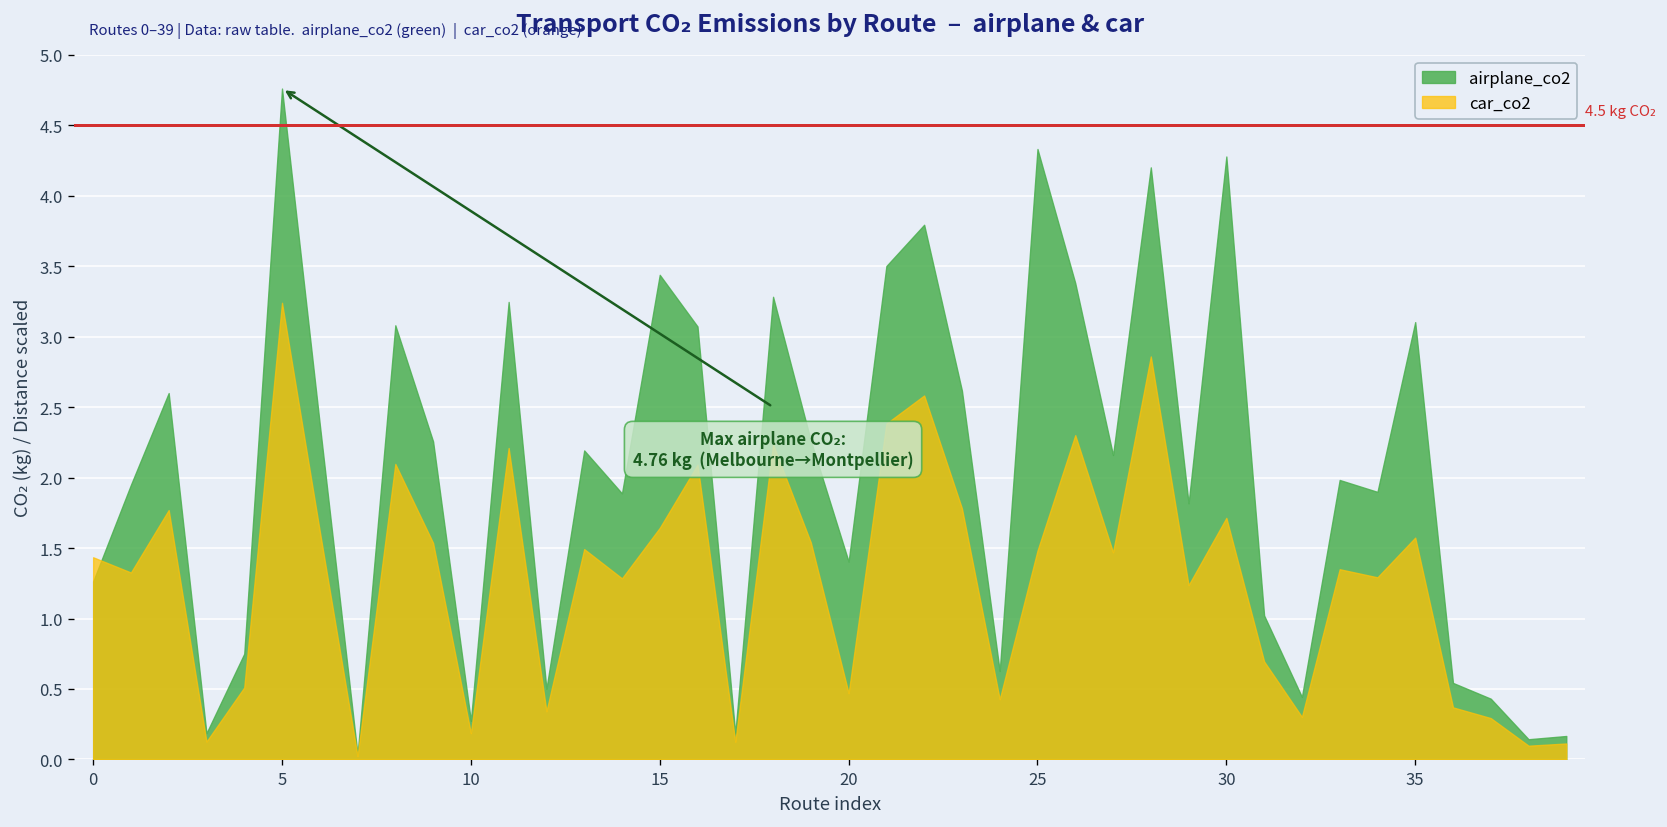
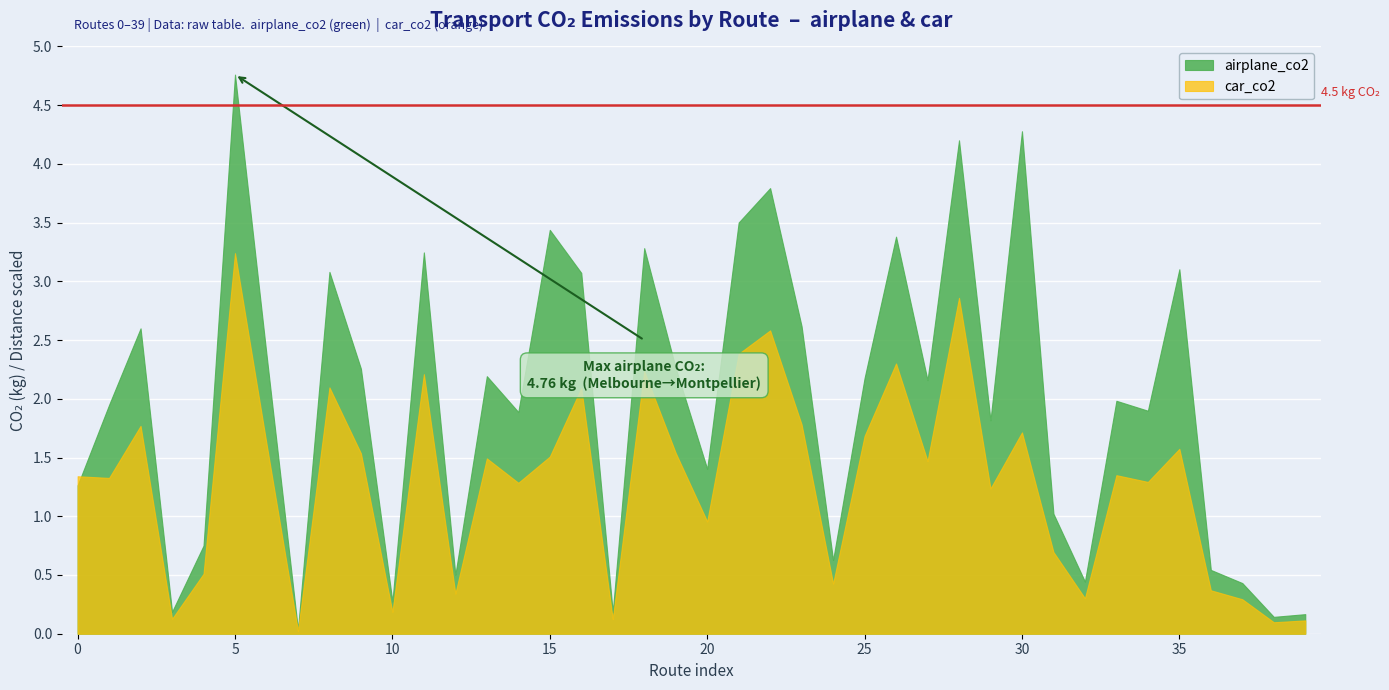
  {
    "airplane_co2": {
      "0": 1.26,
      "5": 4.76,
      "10": 0.27,
      "15": 3.44,
      "20": 1.40,
-     "25": 4.33,
+     "25": 2.18,
      "30": 4.28,
      "35": 3.10
    },
    "car_co2": {
-     "0": 1.43,
+     "0": 1.34,
      "5": 3.24,
      "10": 0.19,
-     "15": 1.64,
-     "20": 0.47,
-     "25": 1.48,
+     "15": 1.51,
+     "20": 0.96,
+     "25": 1.68,
      "30": 1.71,
      "35": 1.57
    }
  }
